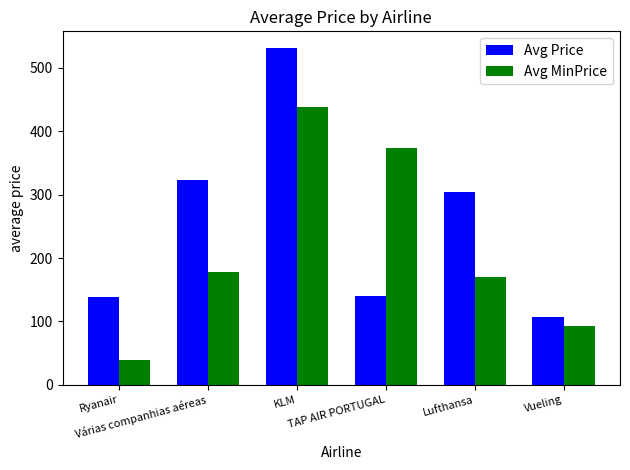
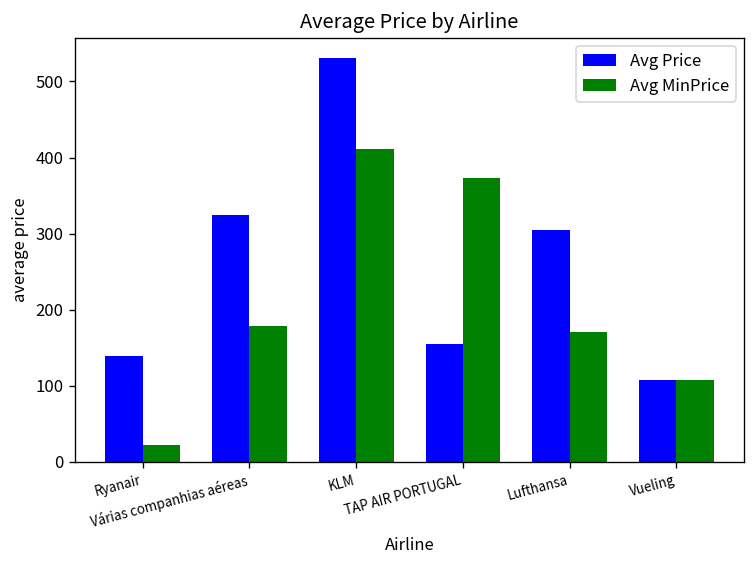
  {
    "Avg Price": {
      "Ryanair": 140,
      "Várias companhias aéreas": 320,
      "KLM": 530,
-     "TAP AIR PORTUGAL": 140,
+     "TAP AIR PORTUGAL": 150,
      "Lufthansa": 300,
      "Vueling": 110
    },
    "Avg MinPrice": {
-     "Ryanair": 40,
+     "Ryanair": 20,
      "Várias companhias aéreas": 180,
-     "KLM": 440,
+     "KLM": 410,
      "TAP AIR PORTUGAL": 370,
      "Lufthansa": 170,
-     "Vueling": 90
+     "Vueling": 110
    }
  }
